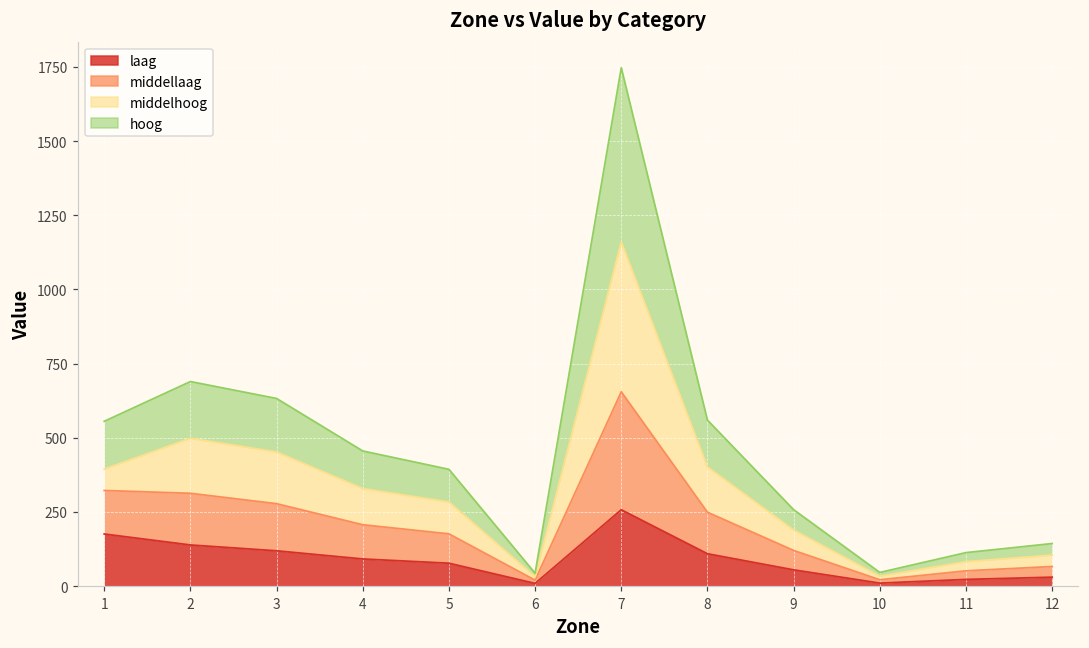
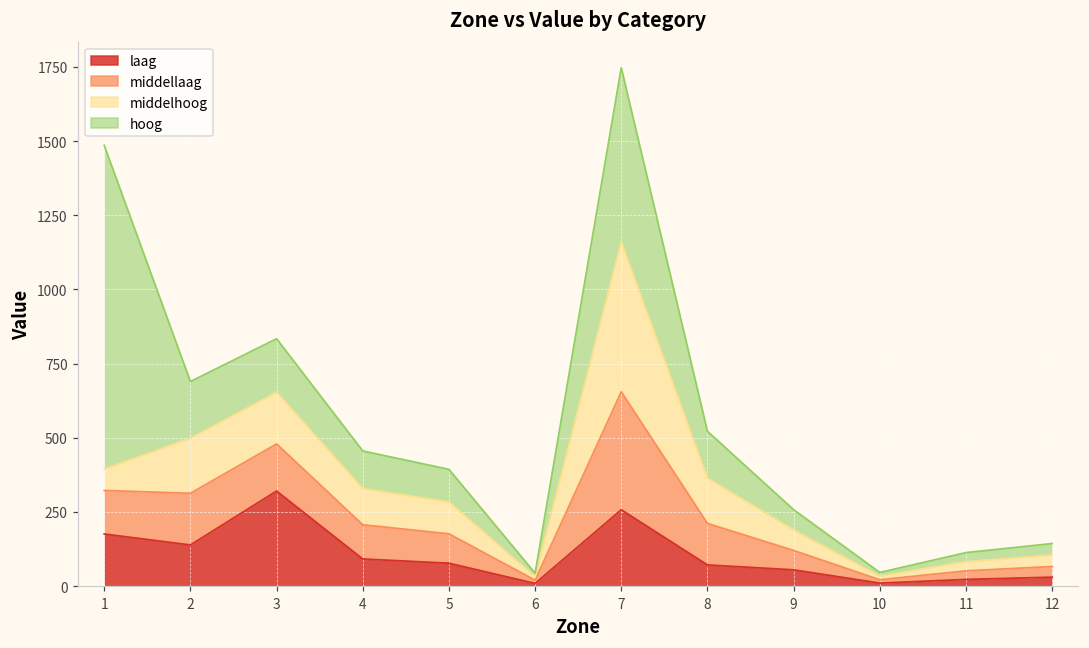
  {
    "laag": {
      "1": 180,
      "2": 140,
-     "3": 120,
+     "3": 320,
      "4": 90,
      "5": 80,
      "6": 10,
      "7": 260,
-     "8": 110,
+     "8": 70,
      "9": 50,
      "10": 10,
      "11": 20,
      "12": 30
    },
    "middellaag": {
      "1": 150,
      "2": 170,
      "3": 160,
      "4": 120,
      "5": 100,
      "6": 10,
      "7": 400,
      "8": 140,
      "9": 70,
      "10": 10,
      "11": 30,
      "12": 40
    },
    "middelhoog": {
      "1": 70,
      "2": 190,
      "3": 170,
      "4": 120,
      "5": 110,
      "6": 10,
      "7": 500,
      "8": 150,
      "9": 70,
      "10": 10,
      "11": 30,
      "12": 40
    },
    "hoog": {
-     "1": 160,
+     "1": 1090,
      "2": 190,
      "3": 180,
      "4": 130,
      "5": 110,
      "6": 10,
      "7": 590,
      "8": 160,
      "9": 70,
      "10": 10,
      "11": 30,
      "12": 40
    }
  }
